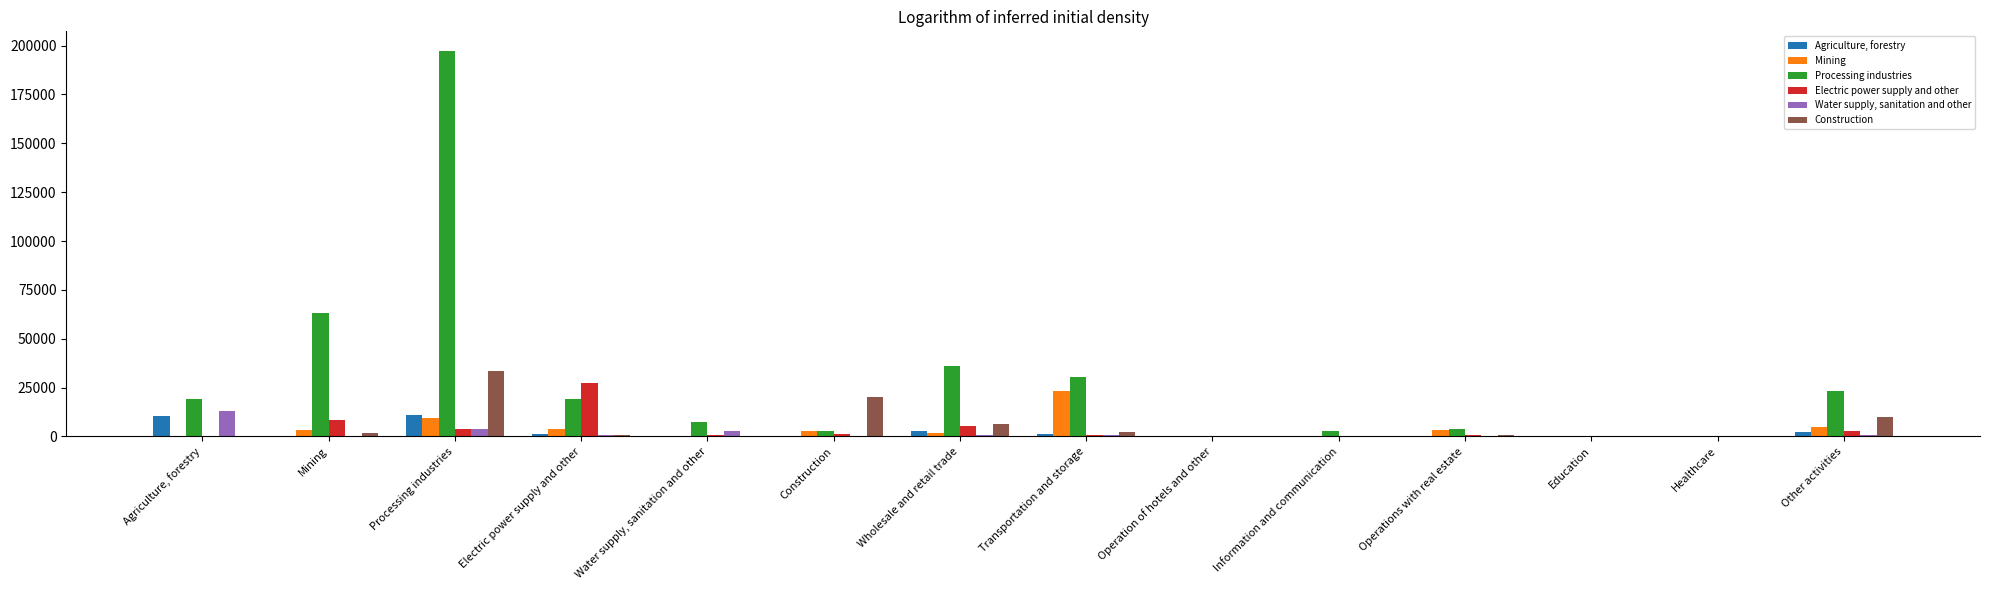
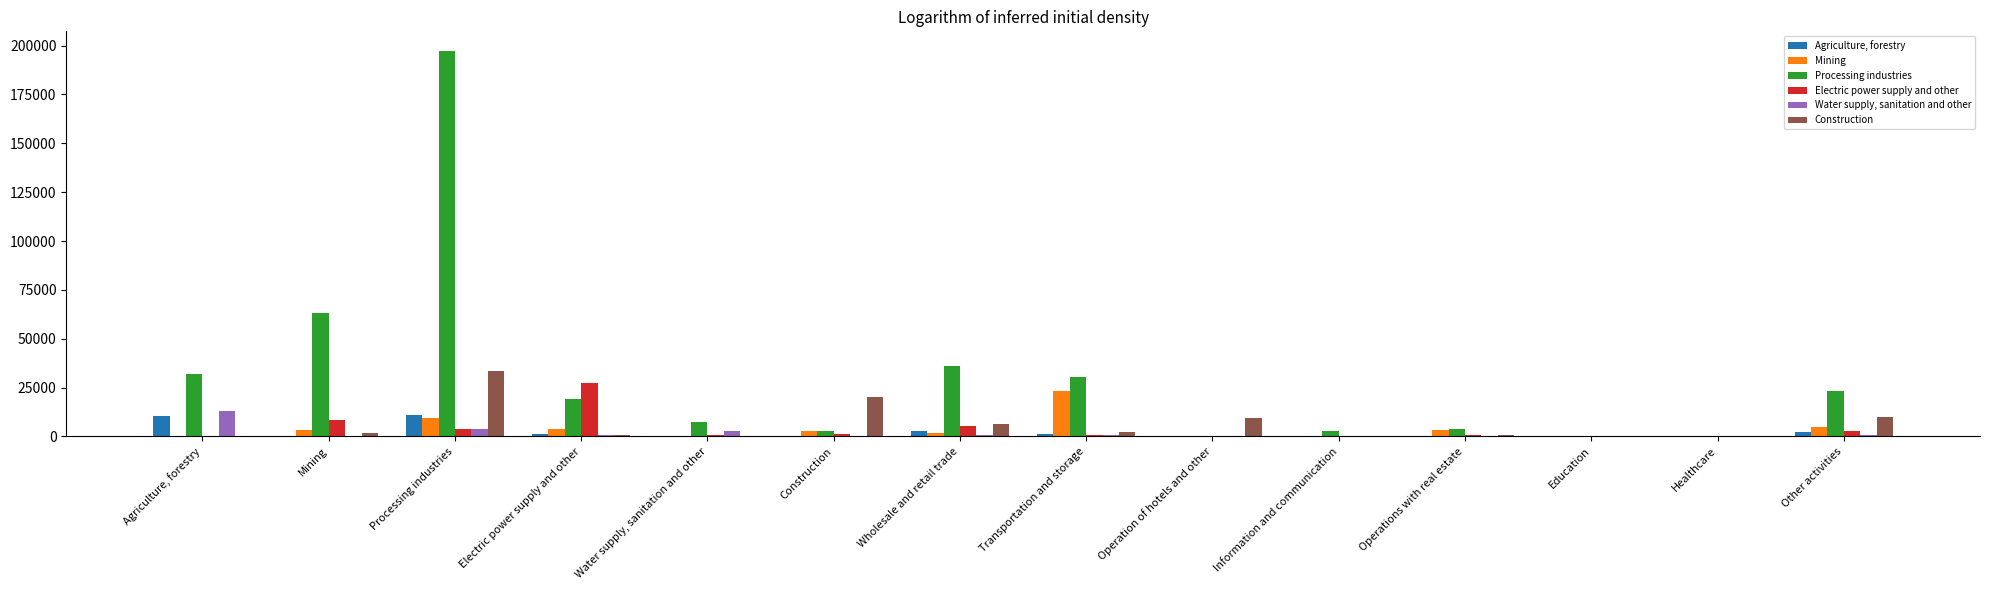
  {
    "Agriculture, forestry": {
      "Agriculture, forestry": 10000,
      "Processing industries": 11000,
      "Wholesale and retail trade": 3000,
      "Transportation and storage": 1000,
      "Other activities": 2000
    },
    "Mining": {
      "Mining": 3000,
      "Processing industries": 10000,
      "Electric power supply and other": 4000,
      "Construction": 3000,
      "Wholesale and retail trade": 2000,
      "Transportation and storage": 23000,
      "Operations with real estate": 3000,
      "Other activities": 5000
    },
    "Processing industries": {
-     "Agriculture, forestry": 19000,
+     "Agriculture, forestry": 32000,
      "Mining": 63000,
      "Processing industries": 197000,
      "Electric power supply and other": 19000,
      "Water supply, sanitation and other": 7000,
      "Construction": 3000,
      "Wholesale and retail trade": 36000,
      "Transportation and storage": 30000,
      "Information and communication": 3000,
      "Operations with real estate": 4000,
      "Other activities": 23000
    },
    "Electric power supply and other": {
      "Mining": 8000,
      "Processing industries": 4000,
      "Electric power supply and other": 27000,
      "Wholesale and retail trade": 5000,
      "Other activities": 3000
    },
    "Water supply, sanitation and other": {
      "Agriculture, forestry": 13000,
      "Processing industries": 4000,
      "Water supply, sanitation and other": 3000
    },
    "Construction": {
      "Mining": 2000,
      "Processing industries": 33000,
      "Construction": 20000,
      "Wholesale and retail trade": 6000,
      "Transportation and storage": 2000,
-     "Operation of hotels and other": 0,
+     "Operation of hotels and other": 9000,
      "Other activities": 10000
    }
  }
